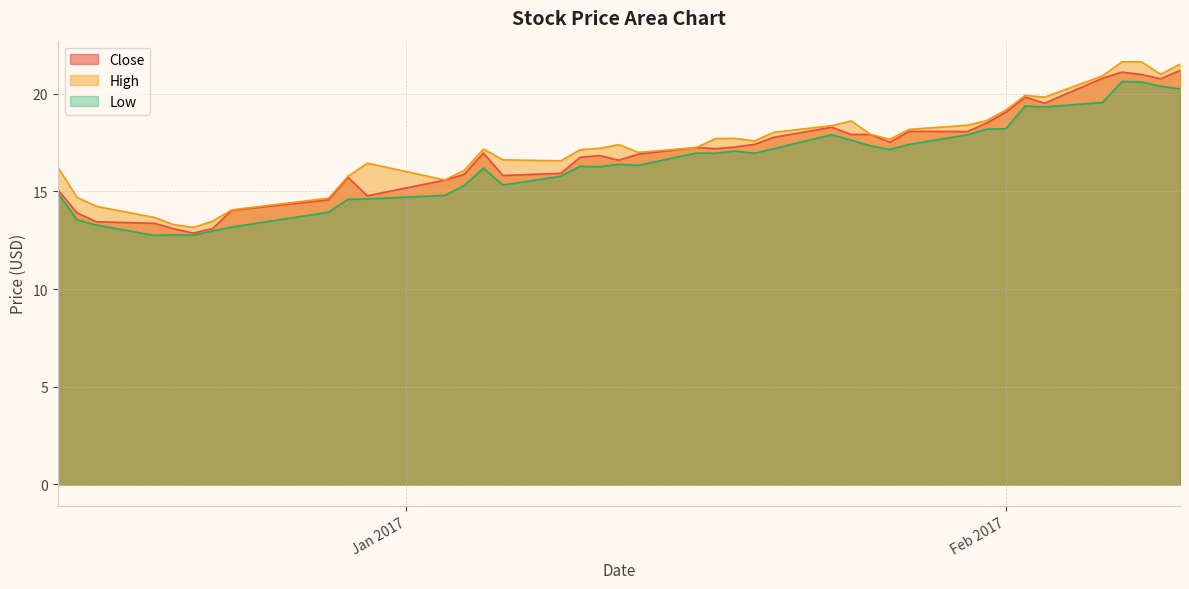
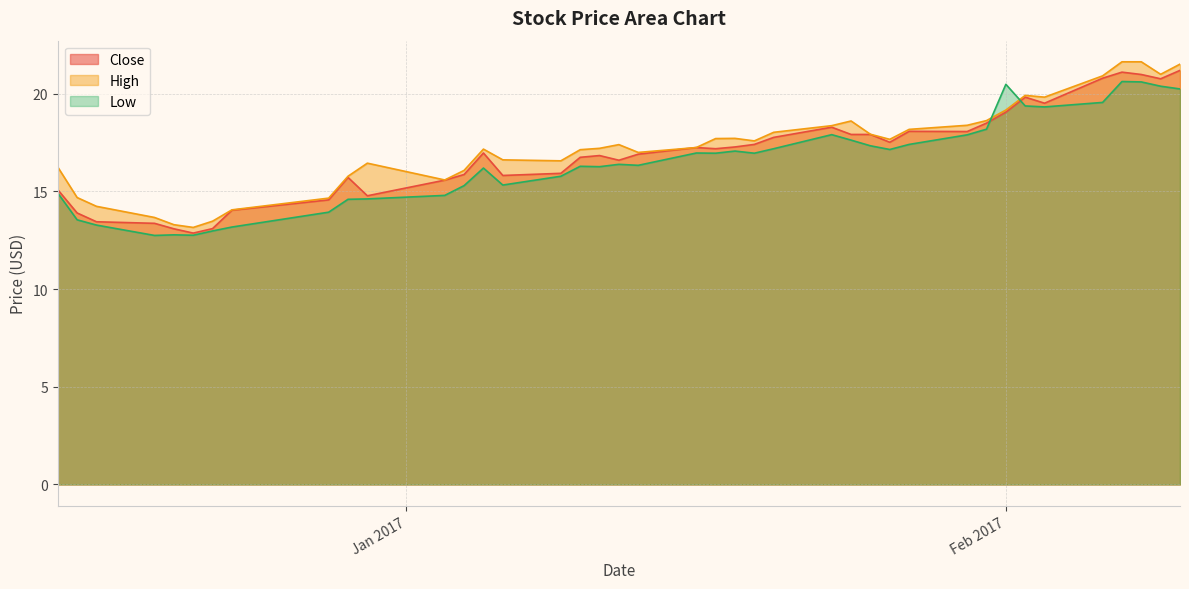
  {
    "Low": {
-     "Feb 2017": 18.2
+     "Feb 2017": 20.5
    }
  }
